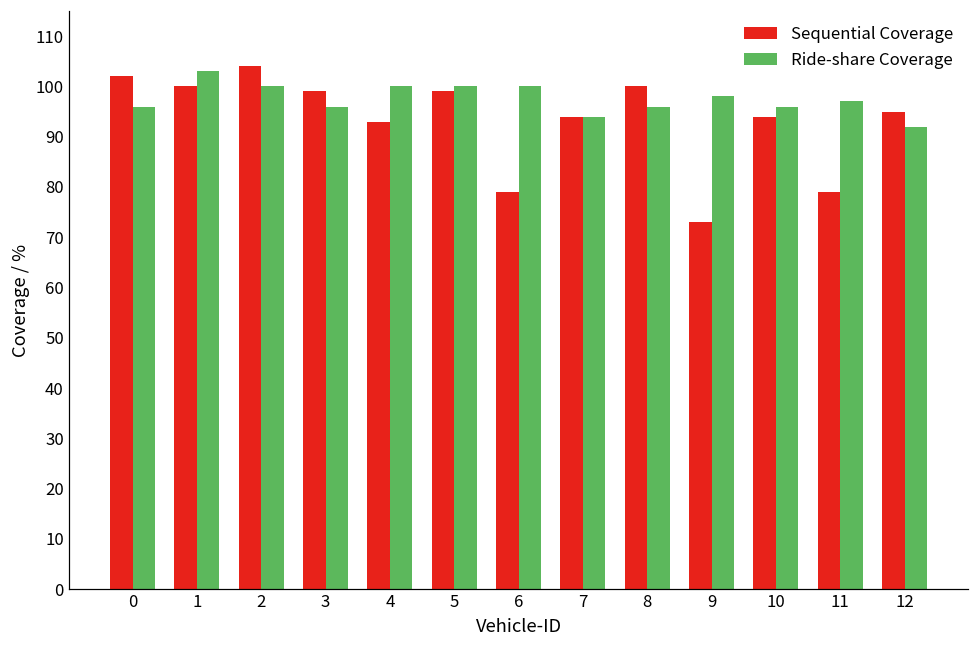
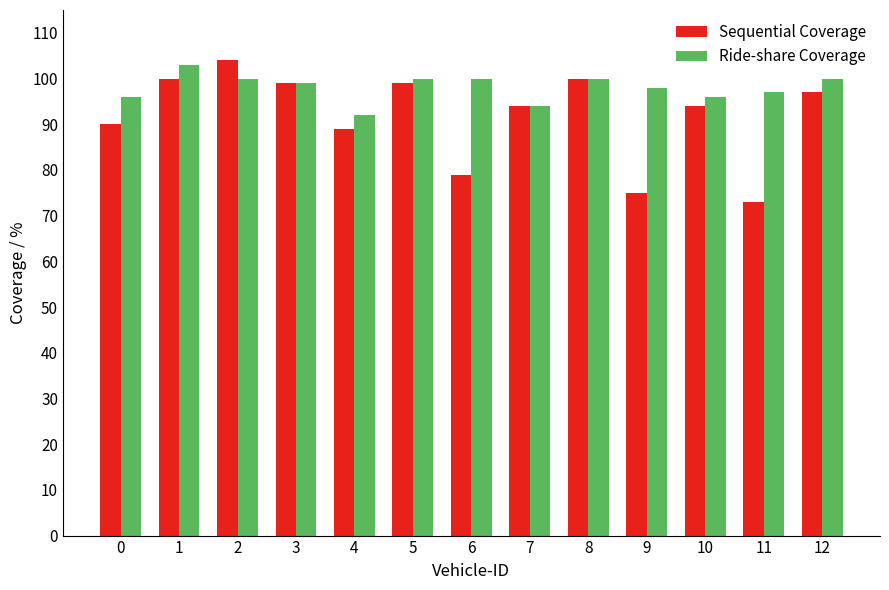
  {
    "Sequential Coverage": {
-     "0": 102,
+     "0": 90,
      "1": 100,
      "2": 104,
      "3": 99,
-     "4": 93,
+     "4": 89,
      "5": 99,
      "6": 79,
      "7": 94,
      "8": 100,
-     "9": 73,
+     "9": 75,
      "10": 94,
-     "11": 79,
-     "12": 95
+     "11": 73,
+     "12": 97
    },
    "Ride-share Coverage": {
      "0": 96,
      "1": 103,
      "2": 100,
-     "3": 96,
-     "4": 100,
+     "3": 99,
+     "4": 92,
      "5": 100,
      "6": 100,
      "7": 94,
-     "8": 96,
+     "8": 100,
      "9": 98,
      "10": 96,
      "11": 97,
-     "12": 92
+     "12": 100
    }
  }
